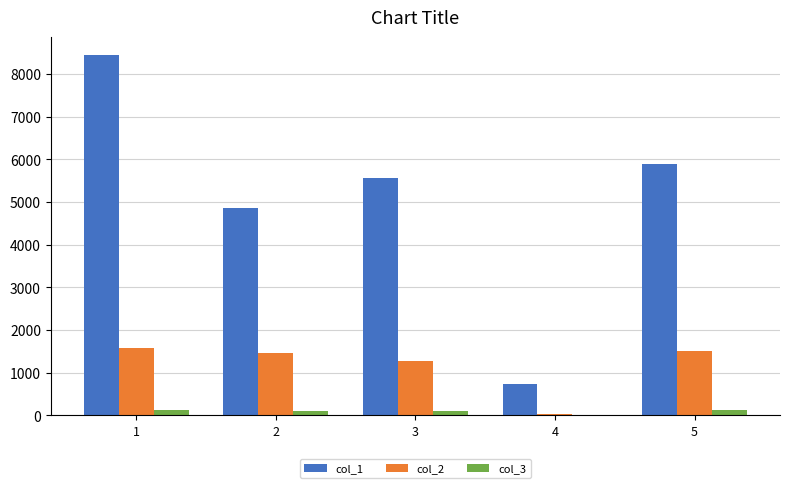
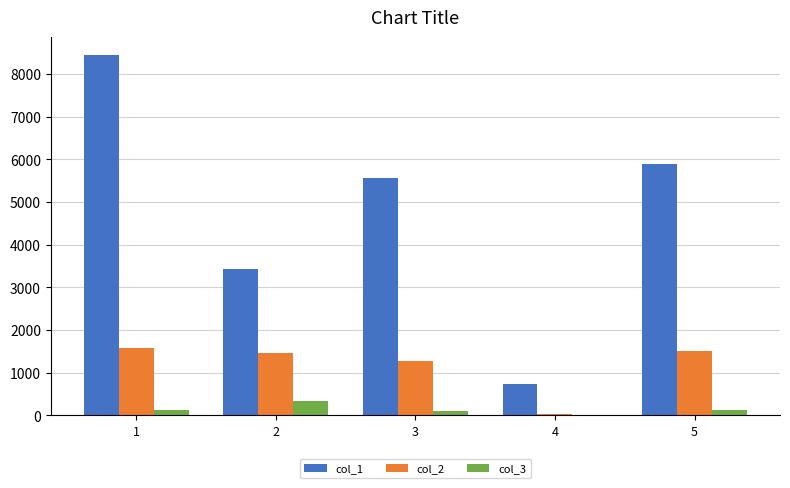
  {
    "col_1": {
      "1": 8400,
-     "2": 4900,
+     "2": 3400,
      "3": 5600,
      "4": 700,
      "5": 5900
    },
    "col_2": {
      "1": 1600,
      "2": 1500,
      "3": 1300,
      "5": 1500
    },
    "col_3": {
      "1": 100,
-     "2": 100,
+     "2": 300,
      "3": 100,
      "4": 0,
      "5": 100
    }
  }
